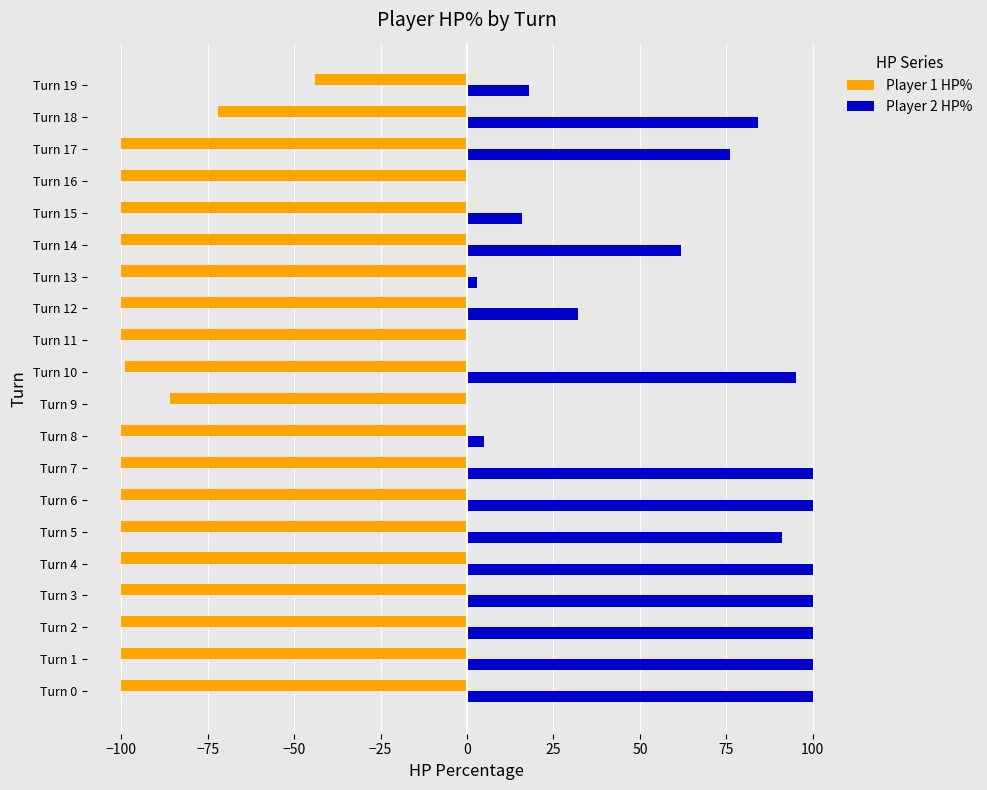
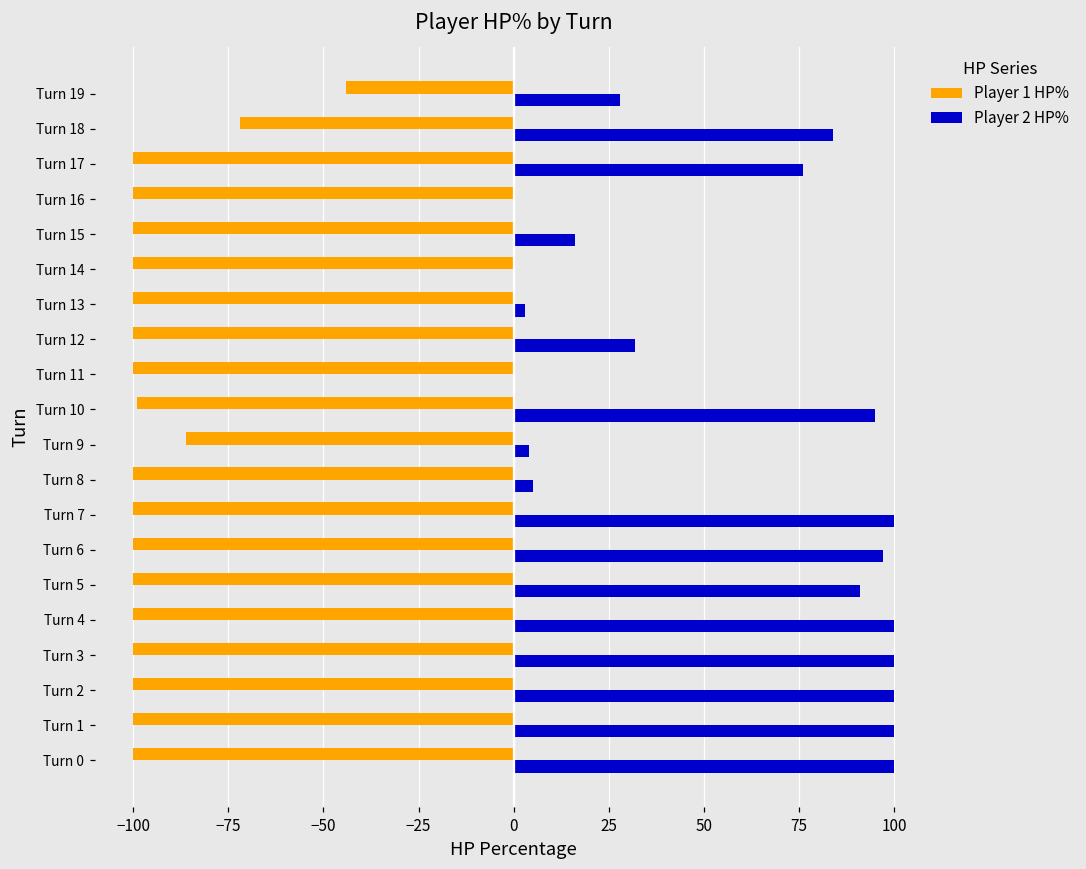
  {
    "Player 1 HP%": {
      "Turn 19": -44,
      "Turn 18": -72,
      "Turn 17": -100,
      "Turn 16": -100,
      "Turn 15": -100,
      "Turn 14": -100,
      "Turn 13": -100,
      "Turn 12": -100,
      "Turn 11": -100,
      "Turn 10": -99,
      "Turn 9": -86,
      "Turn 8": -100,
      "Turn 7": -100,
      "Turn 6": -100,
      "Turn 5": -100,
      "Turn 4": -100,
      "Turn 3": -100,
      "Turn 2": -100,
      "Turn 1": -100,
      "Turn 0": -100
    },
    "Player 2 HP%": {
-     "Turn 19": 18,
+     "Turn 19": 28,
      "Turn 18": 84,
      "Turn 17": 76,
      "Turn 16": 0,
      "Turn 15": 16,
-     "Turn 14": 62,
+     "Turn 14": 0,
      "Turn 13": 3,
      "Turn 12": 32,
      "Turn 11": 0,
      "Turn 10": 95,
-     "Turn 9": 0,
+     "Turn 9": 4,
      "Turn 8": 5,
      "Turn 7": 100,
-     "Turn 6": 100,
+     "Turn 6": 97,
      "Turn 5": 91,
      "Turn 4": 100,
      "Turn 3": 100,
      "Turn 2": 100,
      "Turn 1": 100,
      "Turn 0": 100
    }
  }
